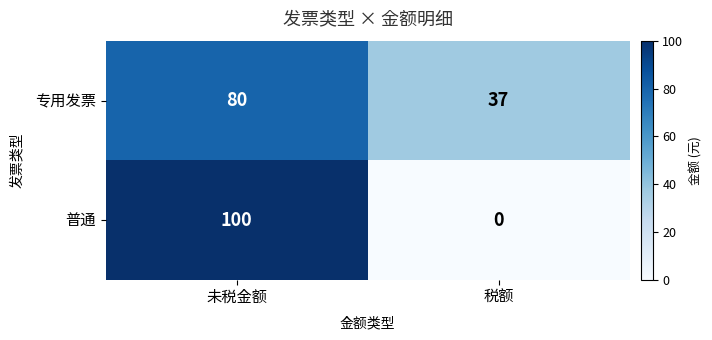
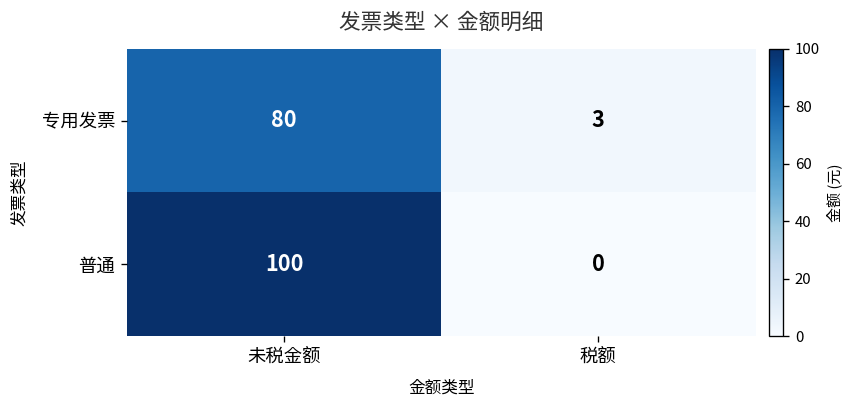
  {
    "专用发票": {
      "未税金额": 80,
-     "税额": 37
+     "税额": 3
    },
    "普通": {
      "未税金额": 100,
      "税额": 0
    }
  }
